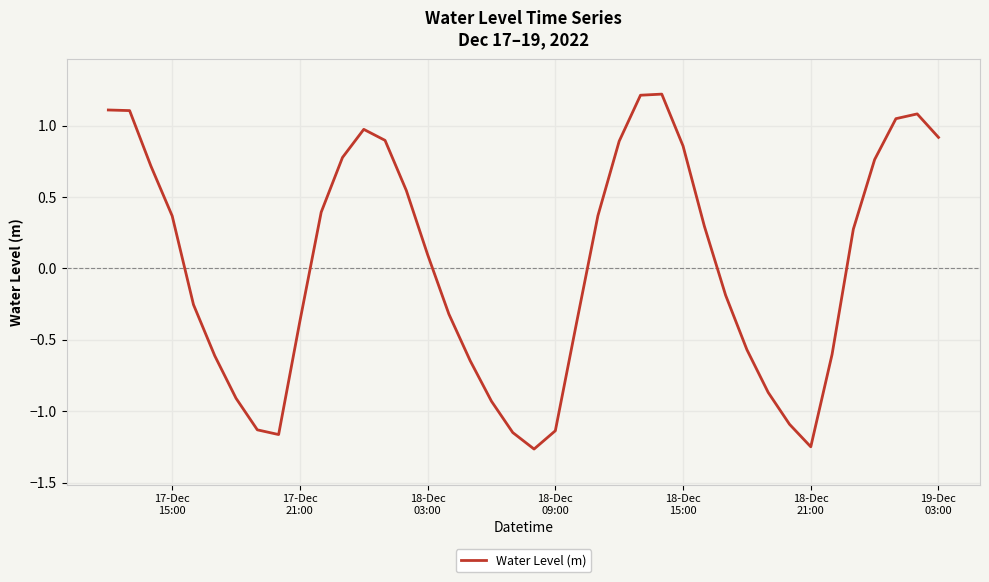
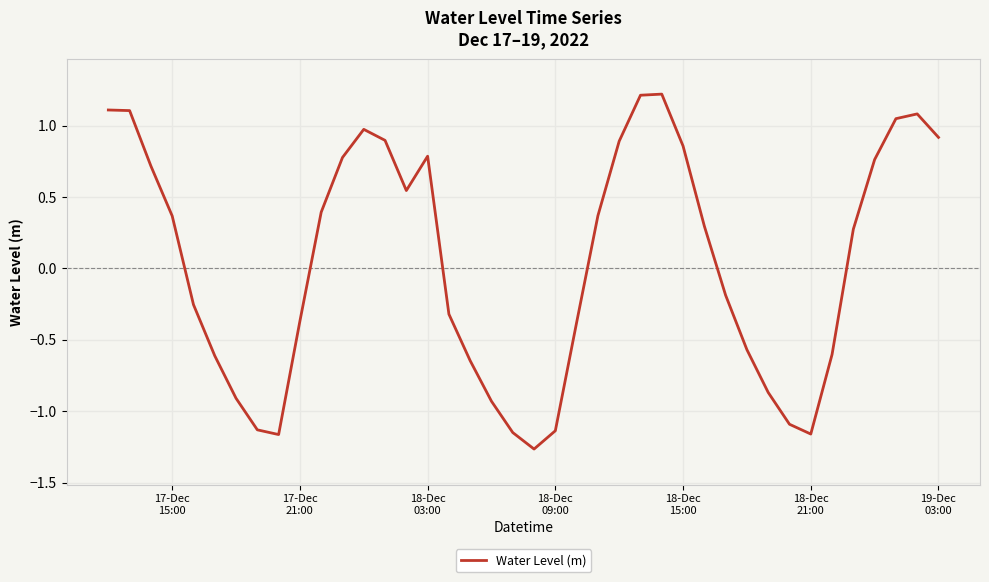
  {
    "17-Dec 15:00": 0.37,
    "17-Dec 21:00": -0.37,
-   "18-Dec 03:00": 0.10,
+   "18-Dec 03:00": 0.79,
    "18-Dec 09:00": -1.14,
    "18-Dec 15:00": 0.86,
-   "18-Dec 21:00": -1.25,
+   "18-Dec 21:00": -1.16,
    "19-Dec 03:00": 0.92
  }
